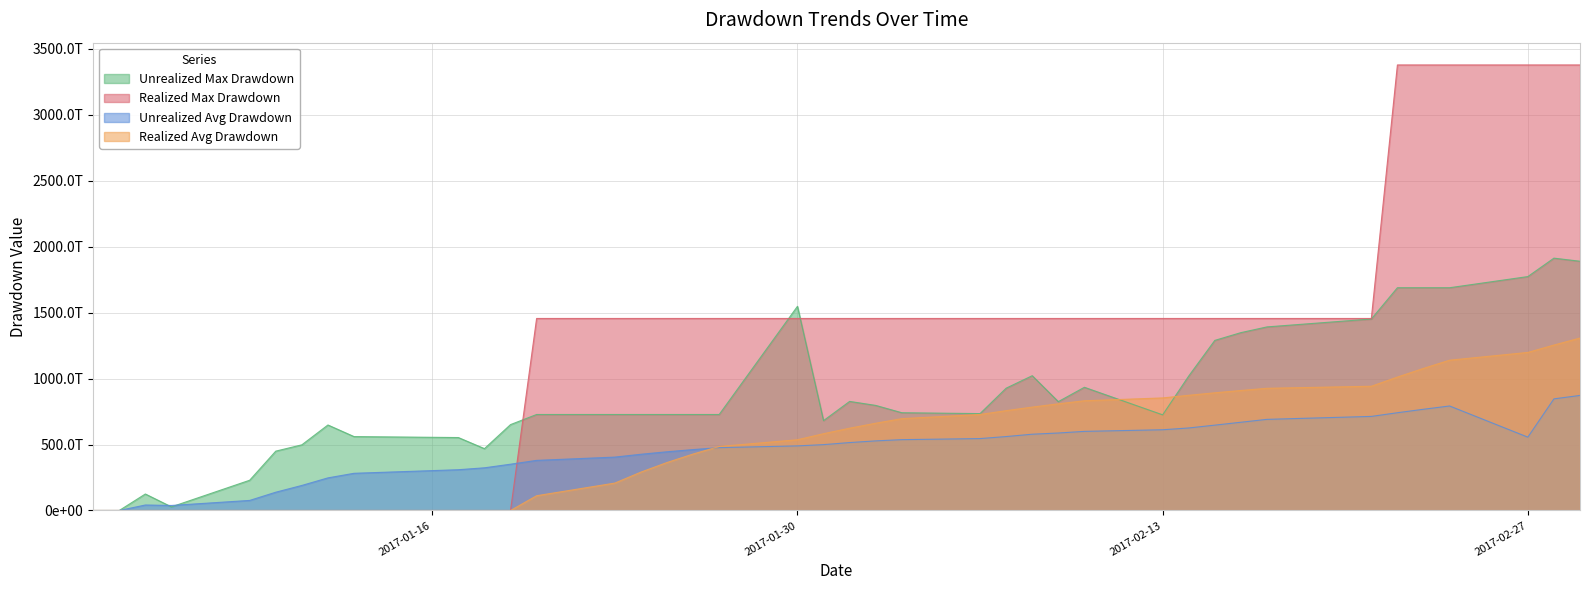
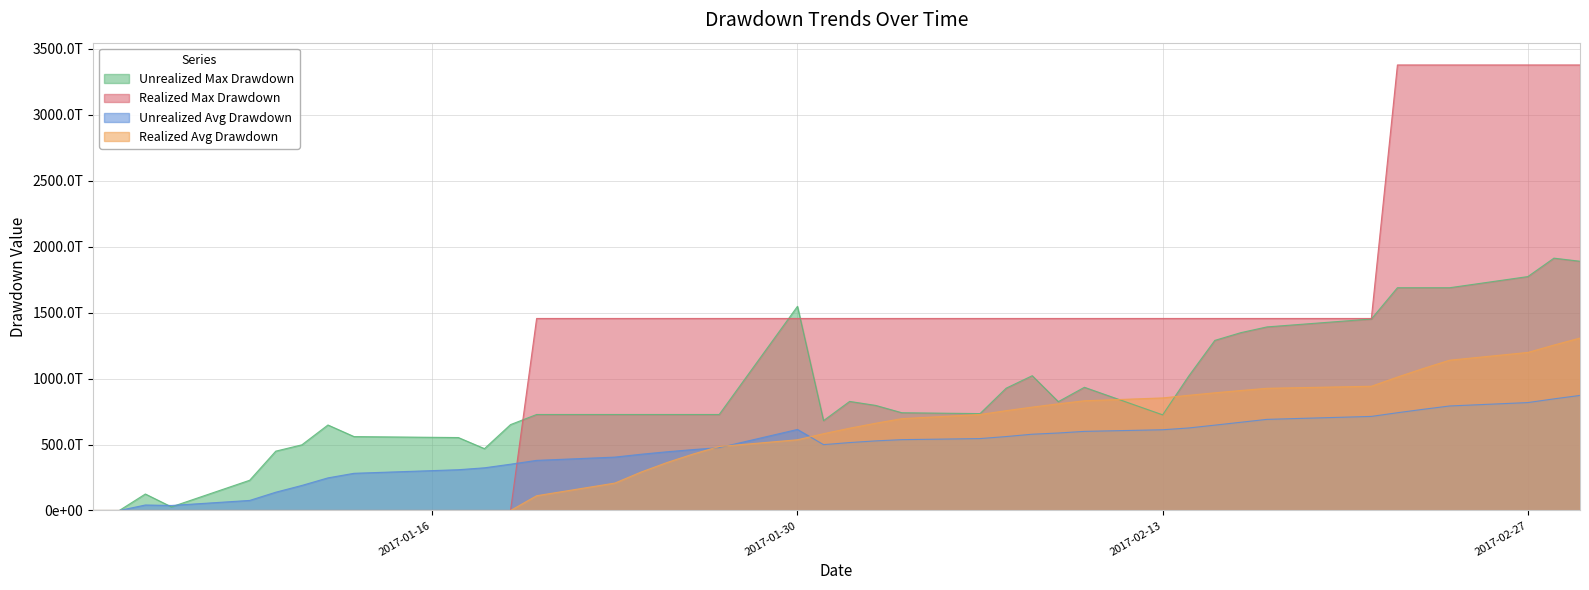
  {
    "Unrealized Max Drawdown": {
      "2017-01-30": "1550T",
      "2017-02-13": "730T",
      "2017-02-27": "1770T"
    },
    "Unrealized Avg Drawdown": {
-     "2017-01-30": "490T",
+     "2017-01-30": "610T",
      "2017-02-13": "610T",
-     "2017-02-27": "560T"
+     "2017-02-27": "820T"
    }
  }
